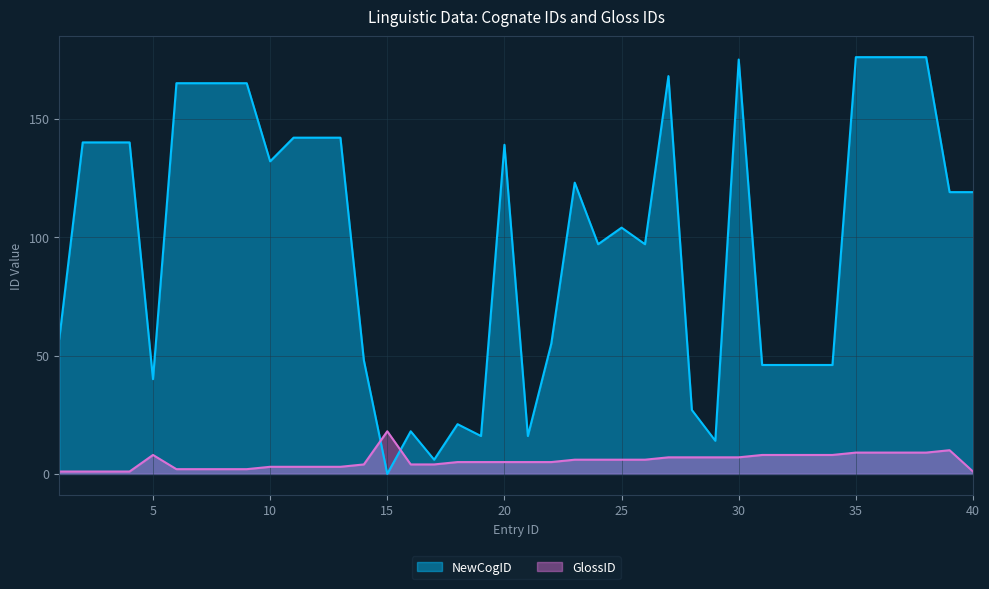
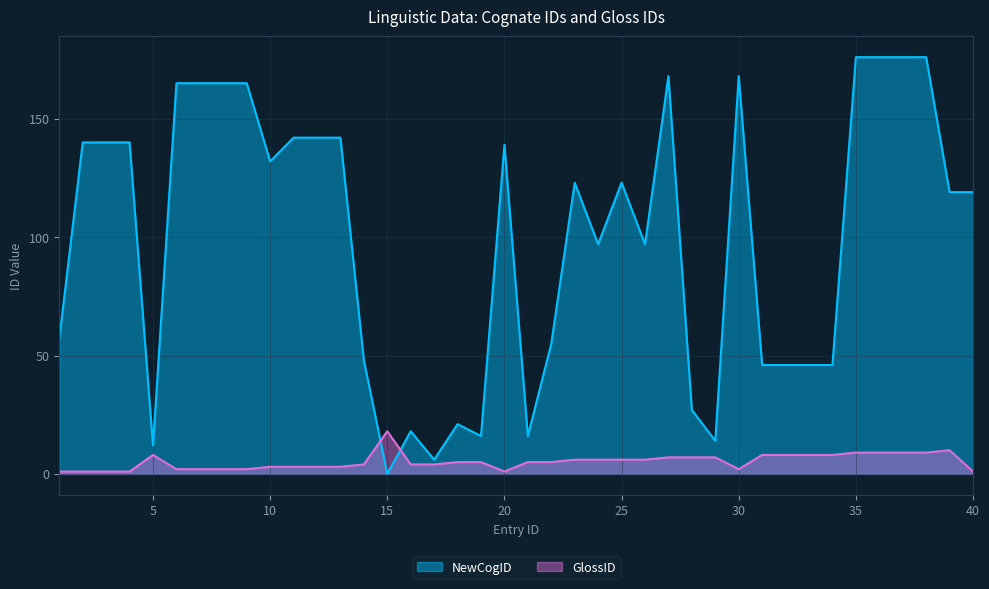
  {
    "NewCogID": {
-     "5": 40,
+     "5": 12,
      "10": 132,
      "15": 0,
      "20": 139,
-     "25": 104,
-     "30": 175,
+     "25": 123,
+     "30": 168,
      "35": 176,
      "40": 119
    },
    "GlossID": {
      "5": 8,
      "10": 3,
      "15": 18,
-     "20": 5,
+     "20": 1,
      "25": 6,
-     "30": 7,
+     "30": 2,
      "35": 9,
      "40": 1
    }
  }
